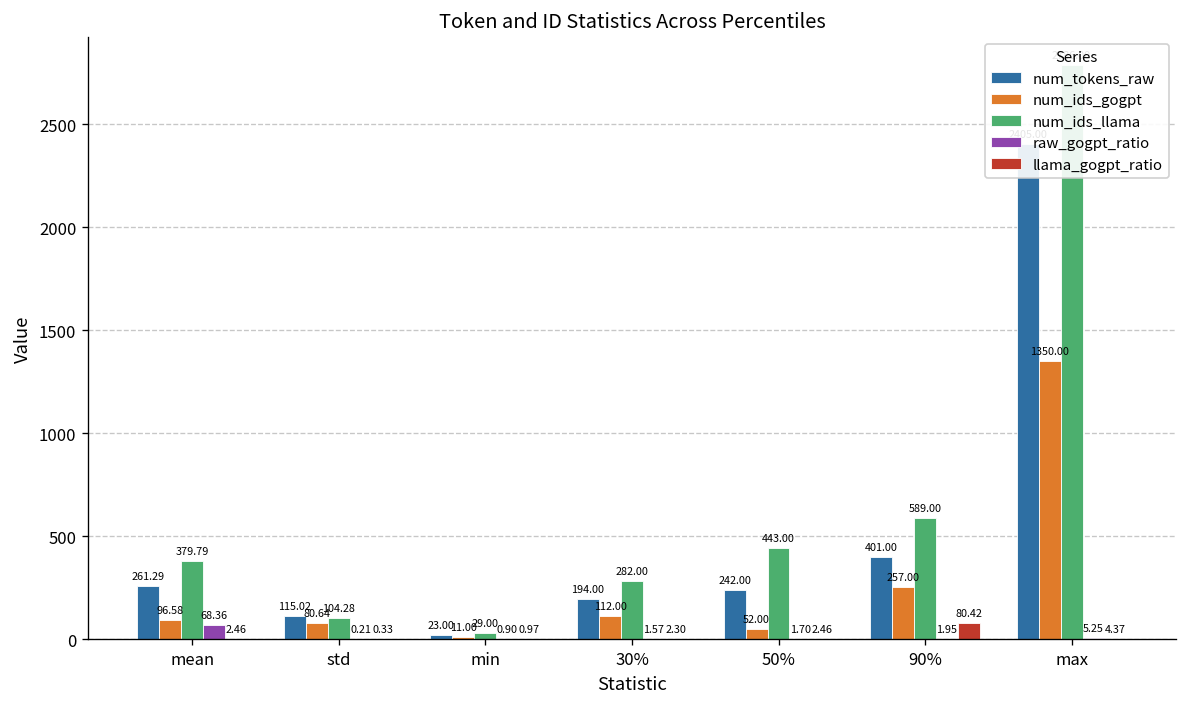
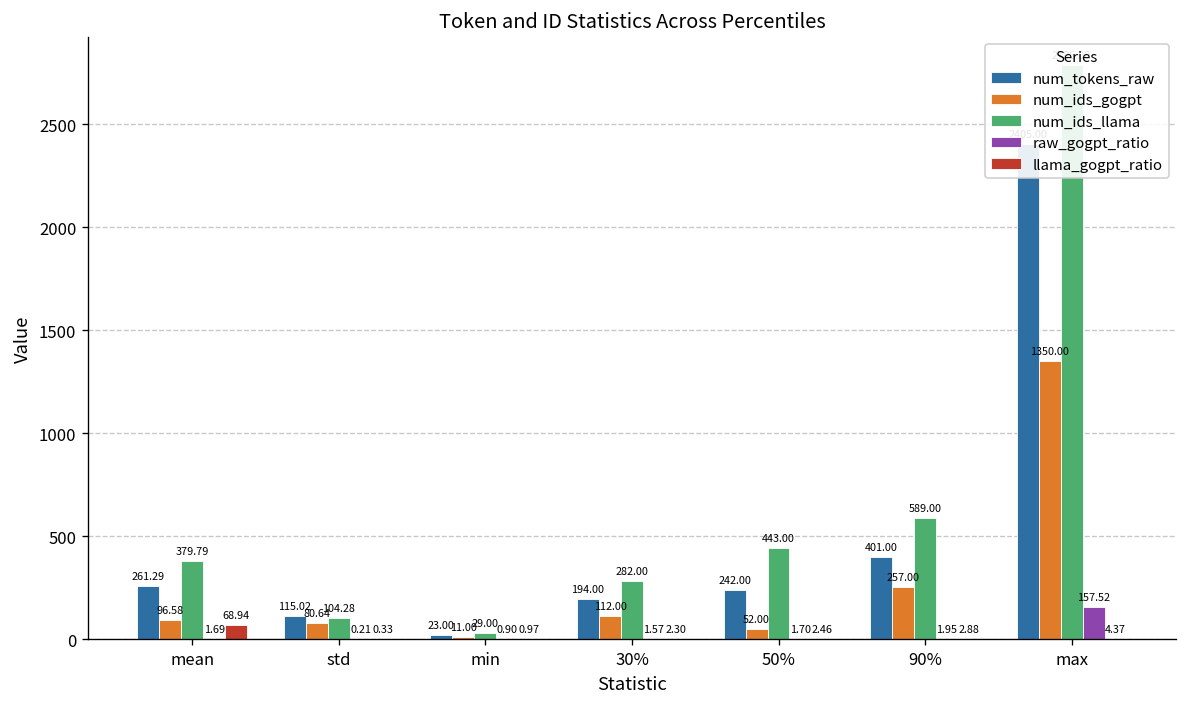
  {
    "num_tokens_raw": {
      "mean": 261.29,
      "std": 115.02,
      "30%": 194.00,
      "50%": 242.00,
      "90%": 401.00
    },
    "num_ids_gogpt": {
      "mean": 96.58,
      "30%": 112.00,
      "50%": 52.00,
      "90%": 257.00,
      "max": 1350.00
    },
    "num_ids_llama": {
      "mean": 379.79,
      "std": 104.28,
      "min": 29.00,
      "30%": 282.00,
      "50%": 443.00,
      "90%": 589.00
    },
    "raw_gogpt_ratio": {
-     "mean": 68.36,
+     "mean": 1.69,
      "std": 0.21,
      "min": 0.90,
      "30%": 1.57,
      "50%": 1.70,
      "90%": 1.95,
-     "max": 5.25
+     "max": 157.52
    },
    "llama_gogpt_ratio": {
-     "mean": 2.46,
+     "mean": 68.94,
      "std": 0.33,
      "min": 0.97,
      "30%": 2.30,
      "50%": 2.46,
-     "90%": 80.42,
+     "90%": 2.88,
      "max": 4.37
    }
  }
